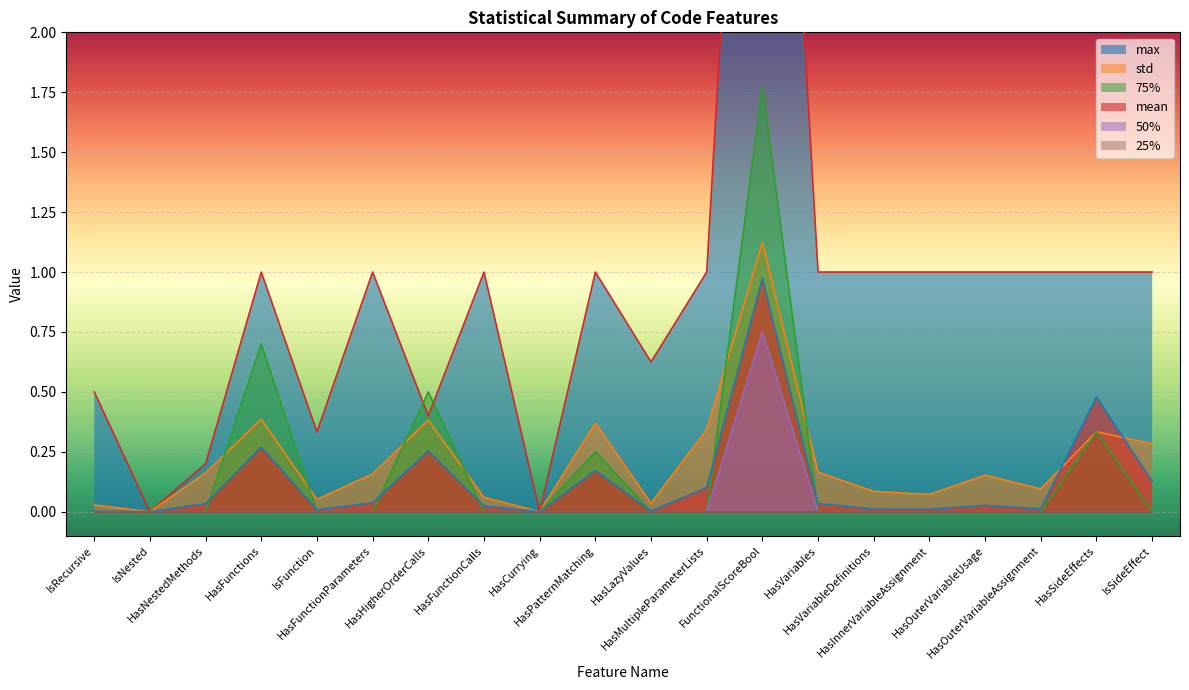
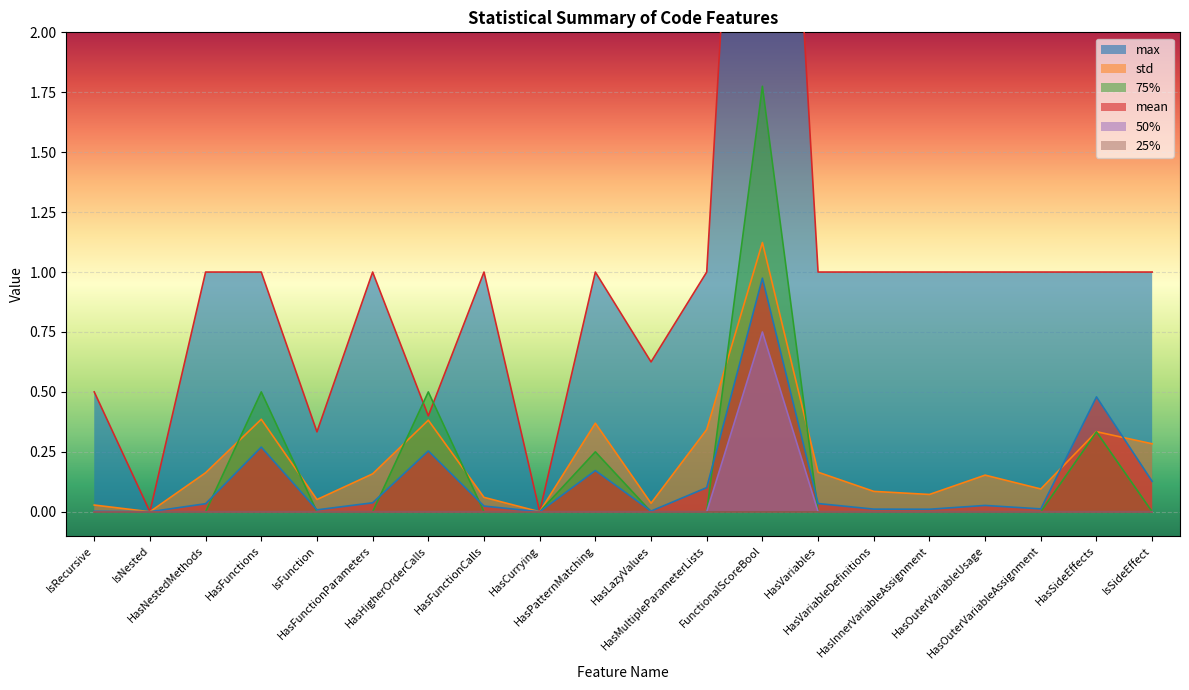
  {
    "max": {
      "IsRecursive": 0.5,
-     "HasNestedMethods": 0.2,
+     "HasNestedMethods": 1.0,
      "HasFunctions": 1.0,
      "IsFunction": 0.33,
      "HasFunctionParameters": 1.0,
      "HasHigherOrderCalls": 0.4,
      "HasFunctionCalls": 1.0,
      "HasPatternMatching": 1.0,
      "HasLazyValues": 0.63,
      "HasMultipleParameterLists": 1.0,
      "HasVariables": 1.0,
      "HasVariableDefinitions": 1.0,
      "HasInnerVariableAssignment": 1.0,
      "HasOuterVariableUsage": 1.0,
      "HasOuterVariableAssignment": 1.0,
      "HasSideEffects": 1.0,
      "IsSideEffect": 1.0
    },
    "std": {
      "IsRecursive": 0.03,
      "HasNestedMethods": 0.16,
      "HasFunctions": 0.39,
      "IsFunction": 0.05,
      "HasFunctionParameters": 0.16,
      "HasHigherOrderCalls": 0.38,
      "HasFunctionCalls": 0.06,
      "HasPatternMatching": 0.37,
      "HasLazyValues": 0.04,
      "HasMultipleParameterLists": 0.34,
      "FunctionalScoreBool": 1.12,
      "HasVariables": 0.16,
      "HasVariableDefinitions": 0.09,
      "HasInnerVariableAssignment": 0.07,
      "HasOuterVariableUsage": 0.15,
      "HasOuterVariableAssignment": 0.1,
      "IsSideEffect": 0.28
    },
    "75%": {
-     "HasFunctions": 0.7,
+     "HasFunctions": 0.5,
      "HasHigherOrderCalls": 0.5,
      "HasPatternMatching": 0.25,
      "FunctionalScoreBool": 1.78
    },
    "mean": {
      "HasNestedMethods": 0.03,
      "HasFunctions": 0.27,
      "HasFunctionParameters": 0.04,
      "HasHigherOrderCalls": 0.25,
      "HasFunctionCalls": 0.02,
      "HasPatternMatching": 0.17,
      "HasMultipleParameterLists": 0.1,
      "FunctionalScoreBool": 0.97,
      "HasVariables": 0.03,
      "HasVariableDefinitions": 0.01,
      "HasInnerVariableAssignment": 0.01,
      "HasOuterVariableUsage": 0.03,
      "HasOuterVariableAssignment": 0.01,
      "HasSideEffects": 0.48,
      "IsSideEffect": 0.13
    },
    "50%": {
      "FunctionalScoreBool": 0.75
    },
    "25%": {
      "FunctionalScoreBool": 0.0
    }
  }
